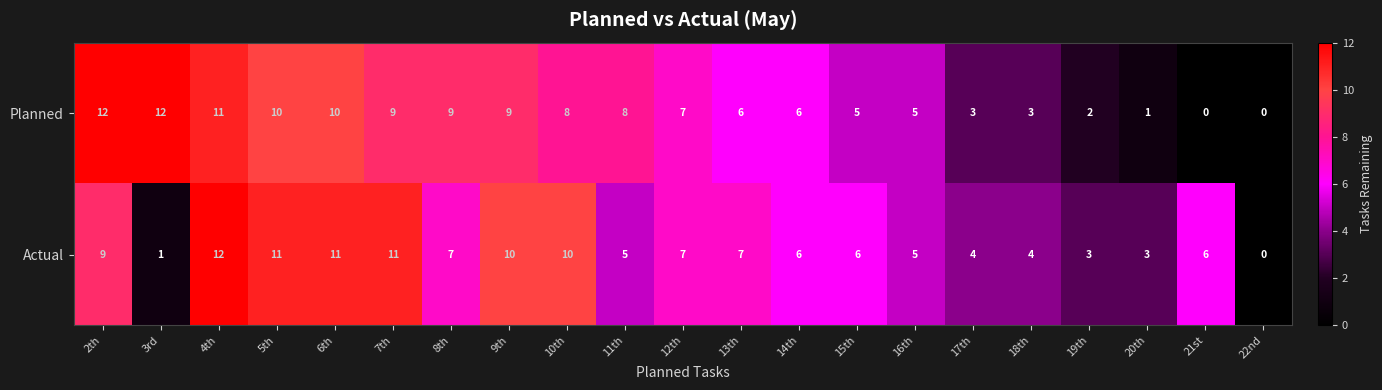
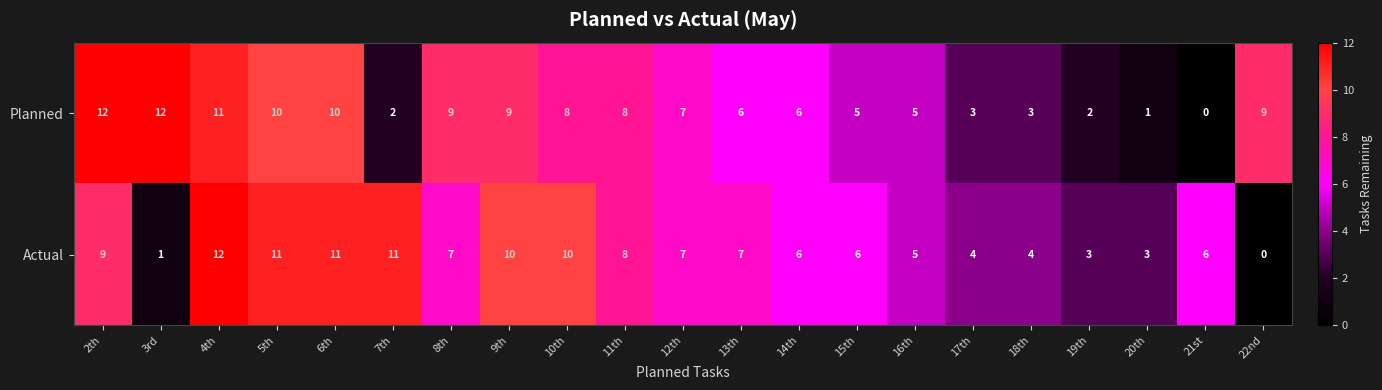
  {
    "Planned": {
      "2th": 12,
      "3rd": 12,
      "4th": 11,
      "5th": 10,
      "6th": 10,
-     "7th": 9,
+     "7th": 2,
      "8th": 9,
      "9th": 9,
      "10th": 8,
      "11th": 8,
      "12th": 7,
      "13th": 6,
      "14th": 6,
      "15th": 5,
      "16th": 5,
      "17th": 3,
      "18th": 3,
      "19th": 2,
      "20th": 1,
      "21st": 0,
-     "22nd": 0
+     "22nd": 9
    },
    "Actual": {
      "2th": 9,
      "3rd": 1,
      "4th": 12,
      "5th": 11,
      "6th": 11,
      "7th": 11,
      "8th": 7,
      "9th": 10,
      "10th": 10,
-     "11th": 5,
+     "11th": 8,
      "12th": 7,
      "13th": 7,
      "14th": 6,
      "15th": 6,
      "16th": 5,
      "17th": 4,
      "18th": 4,
      "19th": 3,
      "20th": 3,
      "21st": 6,
      "22nd": 0
    }
  }
